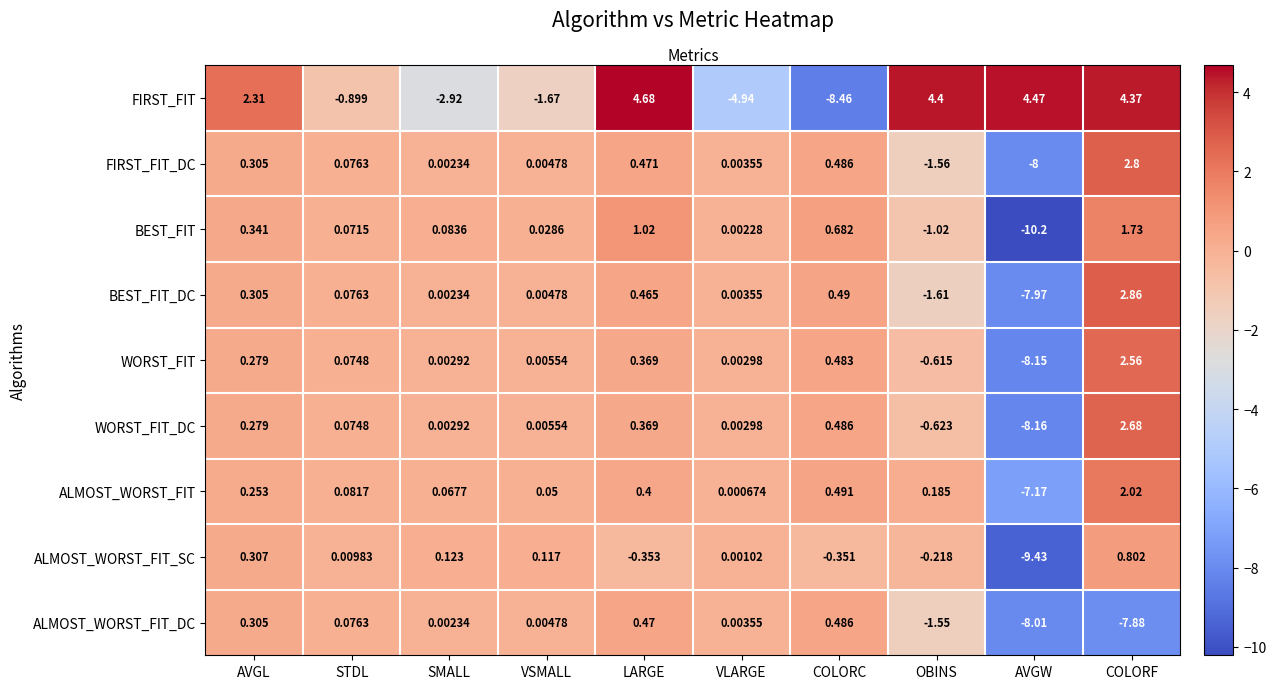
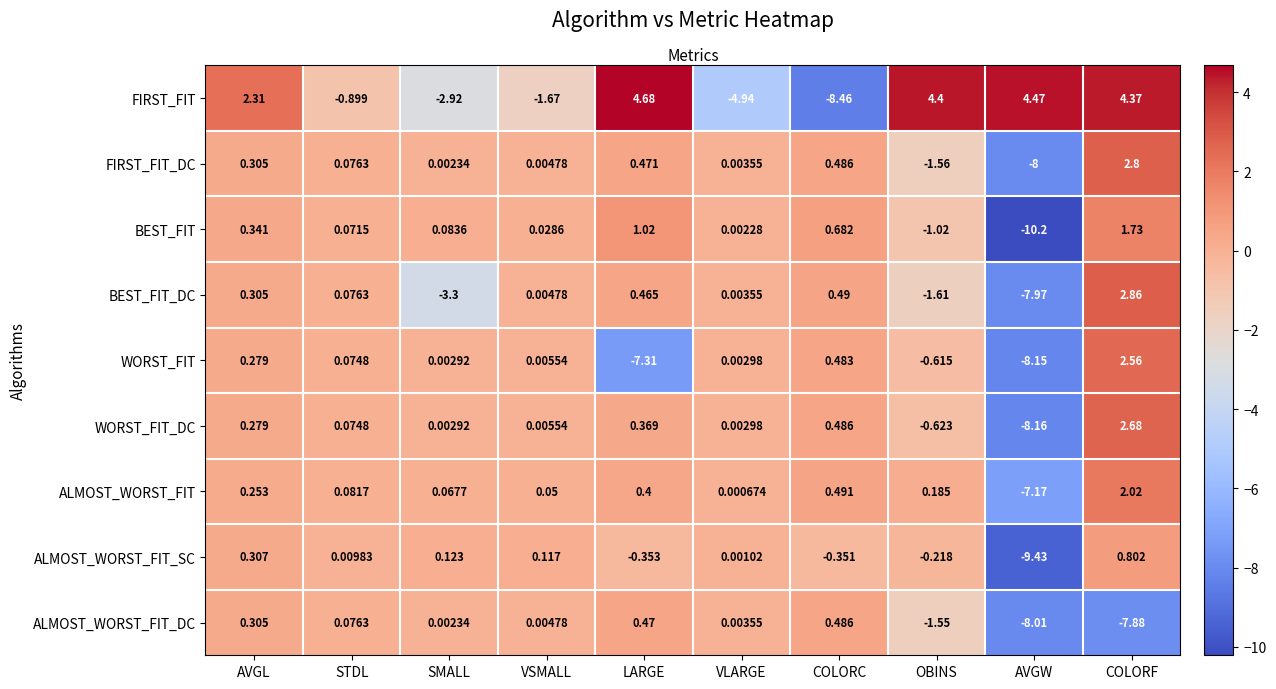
  {
    "FIRST_FIT": {
      "AVGL": 2.31,
      "STDL": -0.899,
      "SMALL": -2.92,
      "VSMALL": -1.67,
      "LARGE": 4.68,
      "VLARGE": -4.94,
      "COLORC": -8.46,
      "OBINS": 4.4,
      "AVGW": 4.47,
      "COLORF": 4.37
    },
    "FIRST_FIT_DC": {
      "AVGL": 0.305,
      "STDL": 0.0763,
      "SMALL": 0.00234,
      "VSMALL": 0.00478,
      "LARGE": 0.471,
      "VLARGE": 0.00355,
      "COLORC": 0.486,
      "OBINS": -1.56,
      "AVGW": -8,
      "COLORF": 2.8
    },
    "BEST_FIT": {
      "AVGL": 0.341,
      "STDL": 0.0715,
      "SMALL": 0.0836,
      "VSMALL": 0.0286,
      "LARGE": 1.02,
      "VLARGE": 0.00228,
      "COLORC": 0.682,
      "OBINS": -1.02,
      "AVGW": -10.2,
      "COLORF": 1.73
    },
    "BEST_FIT_DC": {
      "AVGL": 0.305,
      "STDL": 0.0763,
-     "SMALL": 0.00234,
+     "SMALL": -3.3,
      "VSMALL": 0.00478,
      "LARGE": 0.465,
      "VLARGE": 0.00355,
      "COLORC": 0.49,
      "OBINS": -1.61,
      "AVGW": -7.97,
      "COLORF": 2.86
    },
    "WORST_FIT": {
      "AVGL": 0.279,
      "STDL": 0.0748,
      "SMALL": 0.00292,
      "VSMALL": 0.00554,
-     "LARGE": 0.369,
+     "LARGE": -7.31,
      "VLARGE": 0.00298,
      "COLORC": 0.483,
      "OBINS": -0.615,
      "AVGW": -8.15,
      "COLORF": 2.56
    },
    "WORST_FIT_DC": {
      "AVGL": 0.279,
      "STDL": 0.0748,
      "SMALL": 0.00292,
      "VSMALL": 0.00554,
      "LARGE": 0.369,
      "VLARGE": 0.00298,
      "COLORC": 0.486,
      "OBINS": -0.623,
      "AVGW": -8.16,
      "COLORF": 2.68
    },
    "ALMOST_WORST_FIT": {
      "AVGL": 0.253,
      "STDL": 0.0817,
      "SMALL": 0.0677,
      "VSMALL": 0.05,
      "LARGE": 0.4,
      "VLARGE": 0.000674,
      "COLORC": 0.491,
      "OBINS": 0.185,
      "AVGW": -7.17,
      "COLORF": 2.02
    },
    "ALMOST_WORST_FIT_SC": {
      "AVGL": 0.307,
      "STDL": 0.00983,
      "SMALL": 0.123,
      "VSMALL": 0.117,
      "LARGE": -0.353,
      "VLARGE": 0.00102,
      "COLORC": -0.351,
      "OBINS": -0.218,
      "AVGW": -9.43,
      "COLORF": 0.802
    },
    "ALMOST_WORST_FIT_DC": {
      "AVGL": 0.305,
      "STDL": 0.0763,
      "SMALL": 0.00234,
      "VSMALL": 0.00478,
      "LARGE": 0.47,
      "VLARGE": 0.00355,
      "COLORC": 0.486,
      "OBINS": -1.55,
      "AVGW": -8.01,
      "COLORF": -7.88
    }
  }
